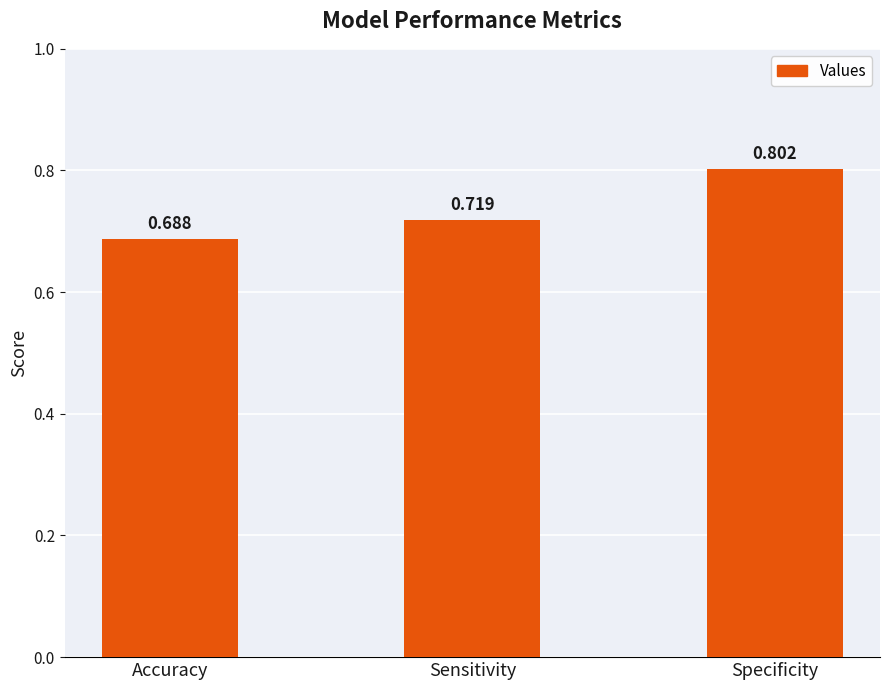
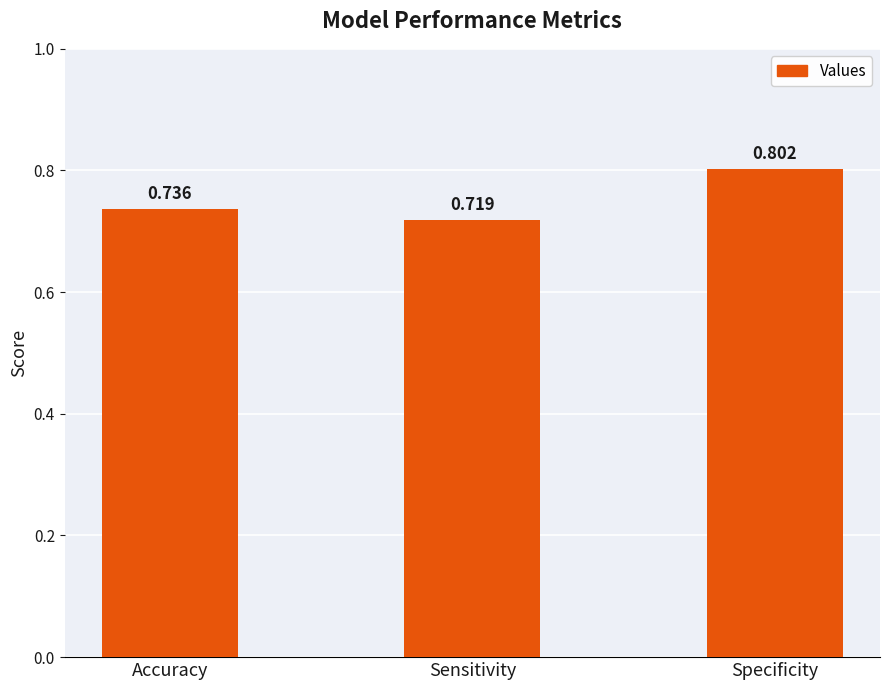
  {
-   "Accuracy": 0.688,
+   "Accuracy": 0.736,
    "Sensitivity": 0.719,
    "Specificity": 0.802
  }
